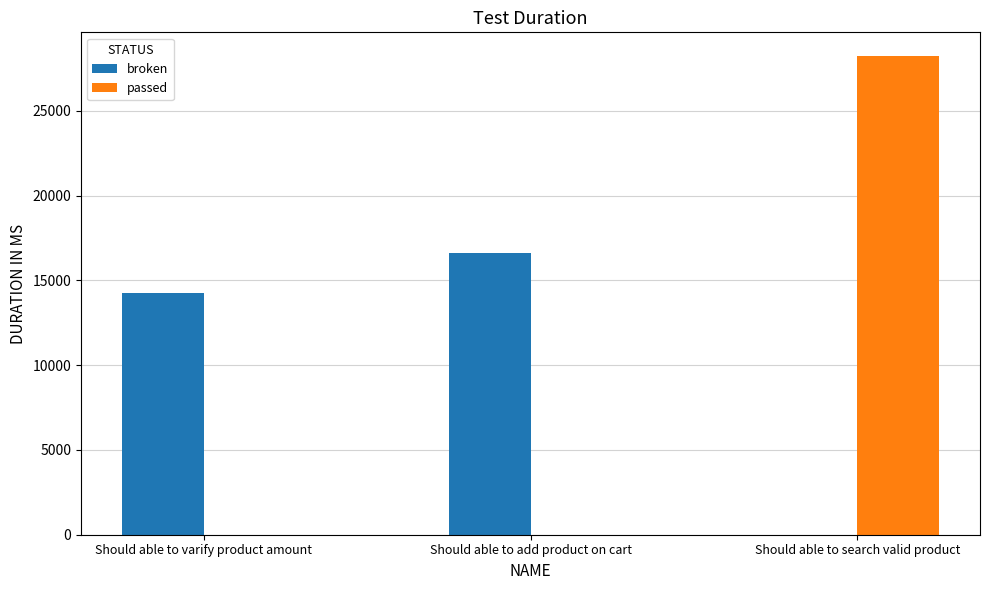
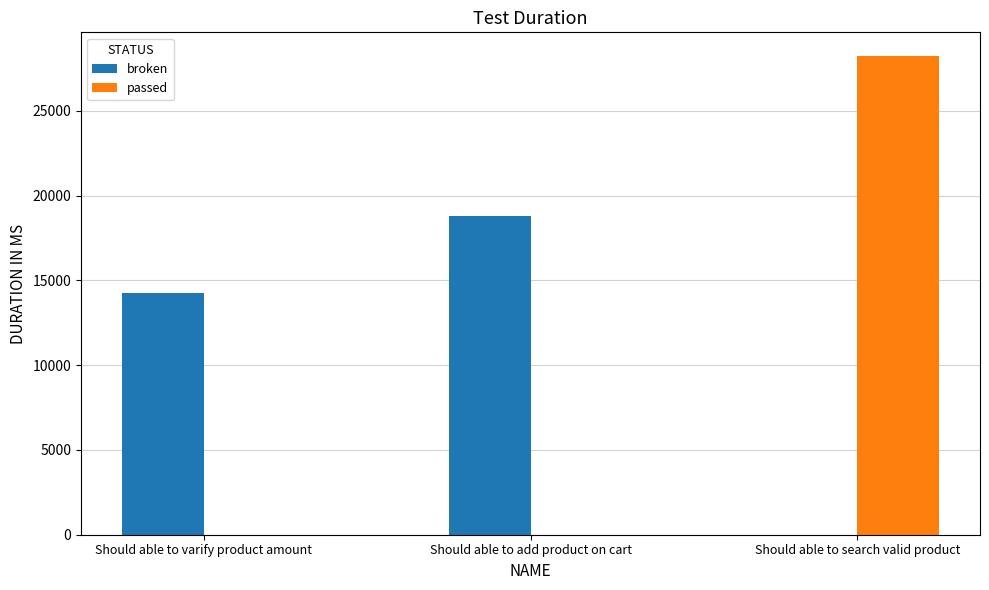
  {
    "broken": {
      "Should able to varify product amount": 14200,
-     "Should able to add product on cart": 16600,
+     "Should able to add product on cart": 18800,
      "Should able to search valid product": 0
    },
    "passed": {
      "Should able to varify product amount": 0,
      "Should able to add product on cart": 0,
      "Should able to search valid product": 28200
    }
  }
